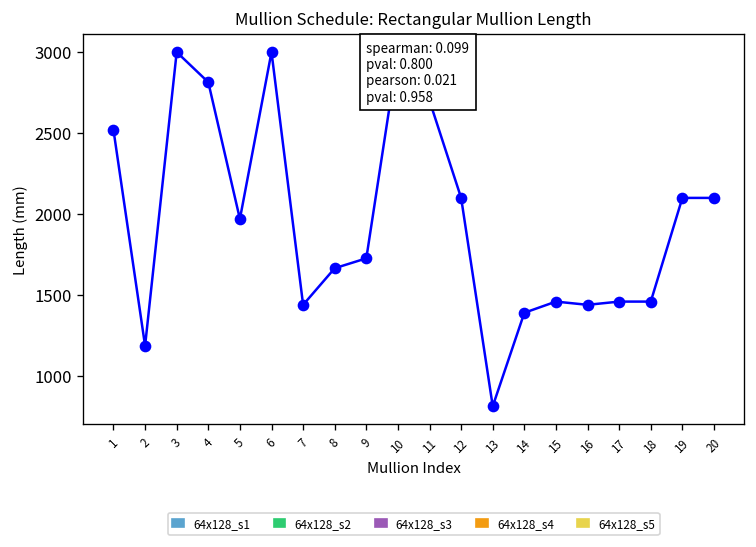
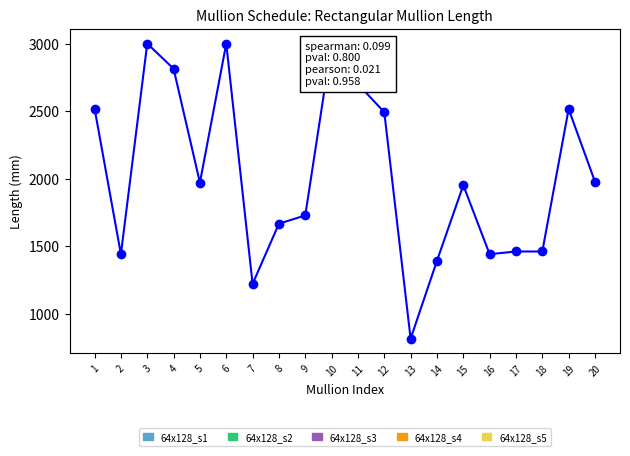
  {
    "1": 2520,
-   "2": 1190,
+   "2": 1440,
    "3": 3000,
    "4": 2810,
    "5": 1970,
    "6": 3000,
-   "7": 1440,
+   "7": 1220,
    "8": 1670,
    "9": 1730,
-   "12": 2100,
+   "12": 2490,
    "13": 810,
    "14": 1390,
-   "15": 1460,
+   "15": 1950,
    "16": 1440,
    "17": 1460,
    "18": 1460,
-   "19": 2100,
-   "20": 2100
+   "19": 2520,
+   "20": 1980
  }
